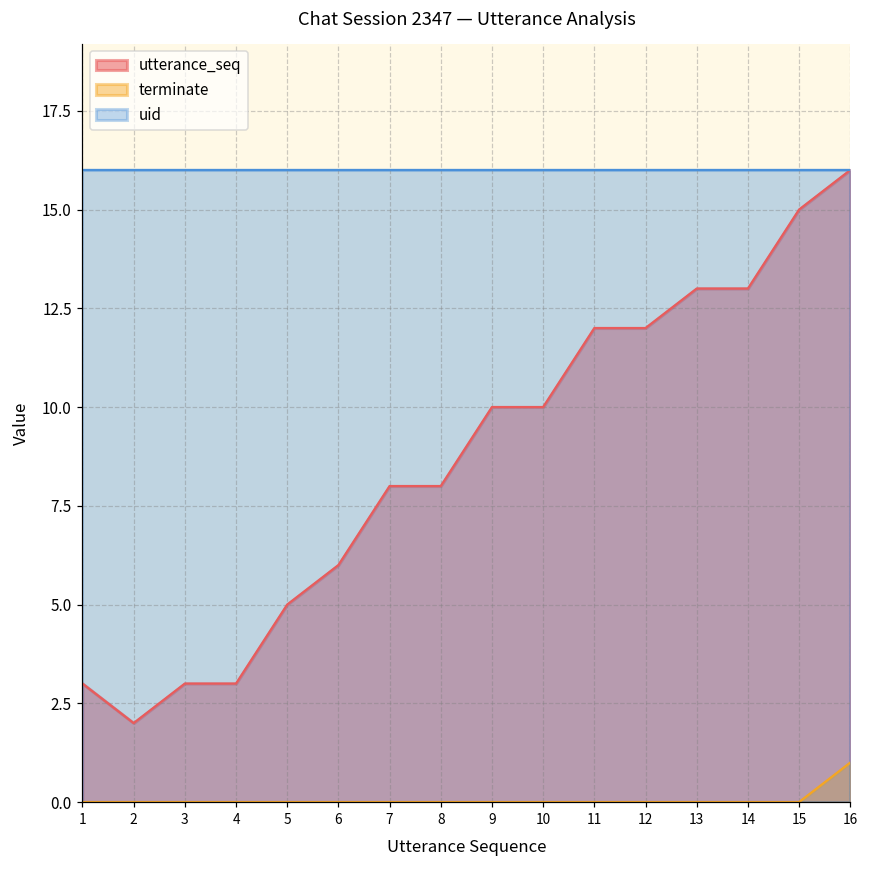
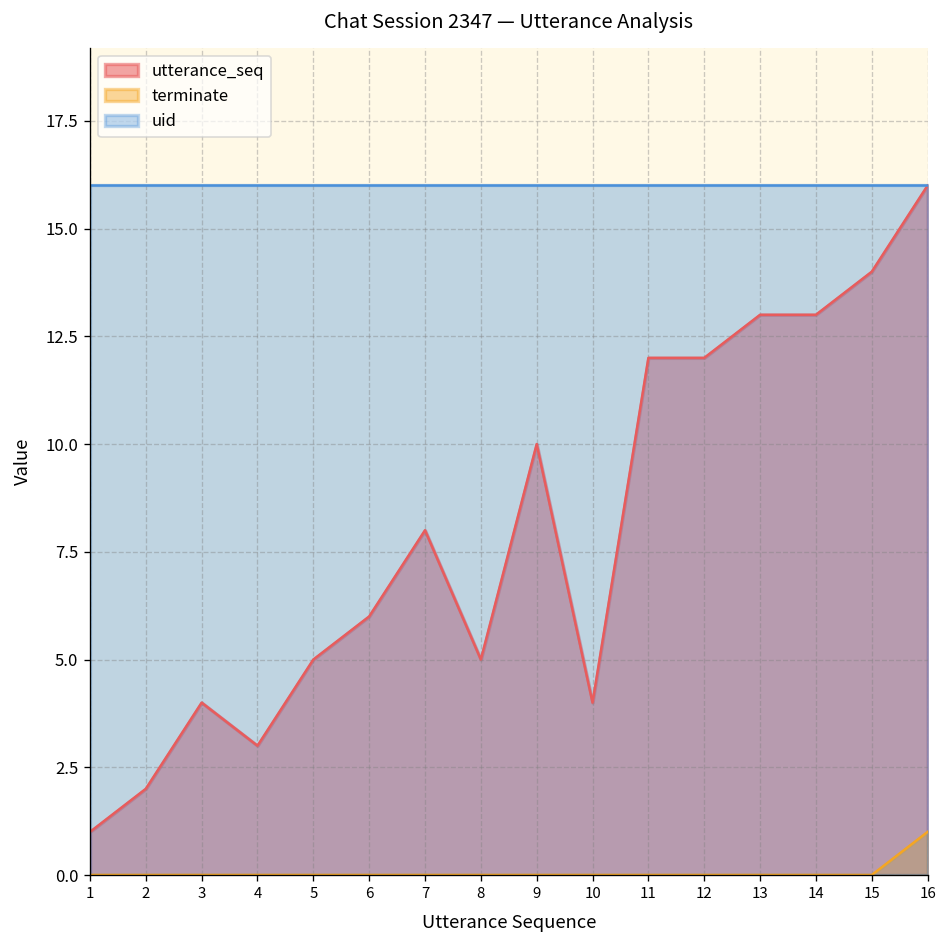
  {
    "utterance_seq": {
-     "1": 3,
+     "1": 1,
      "2": 2,
-     "3": 3,
+     "3": 4,
      "4": 3,
      "5": 5,
      "6": 6,
      "7": 8,
-     "8": 8,
+     "8": 5,
      "9": 10,
-     "10": 10,
+     "10": 4,
      "11": 12,
      "12": 12,
      "13": 13,
      "14": 13,
-     "15": 15
+     "15": 14
    },
    "terminate": {
      "1": 0,
      "2": 0,
      "3": 0,
      "4": 0,
      "5": 0,
      "6": 0,
      "7": 0,
      "8": 0,
      "9": 0,
      "10": 0,
      "11": 0,
      "12": 0,
      "13": 0,
      "14": 0,
      "15": 0,
      "16": 1
    },
    "uid": {
      "1": 16,
      "2": 16,
      "3": 16,
      "4": 16,
      "5": 16,
      "6": 16,
      "7": 16,
      "8": 16,
      "9": 16,
      "10": 16,
      "11": 16,
      "12": 16,
      "13": 16,
      "14": 16,
      "15": 16
    }
  }
